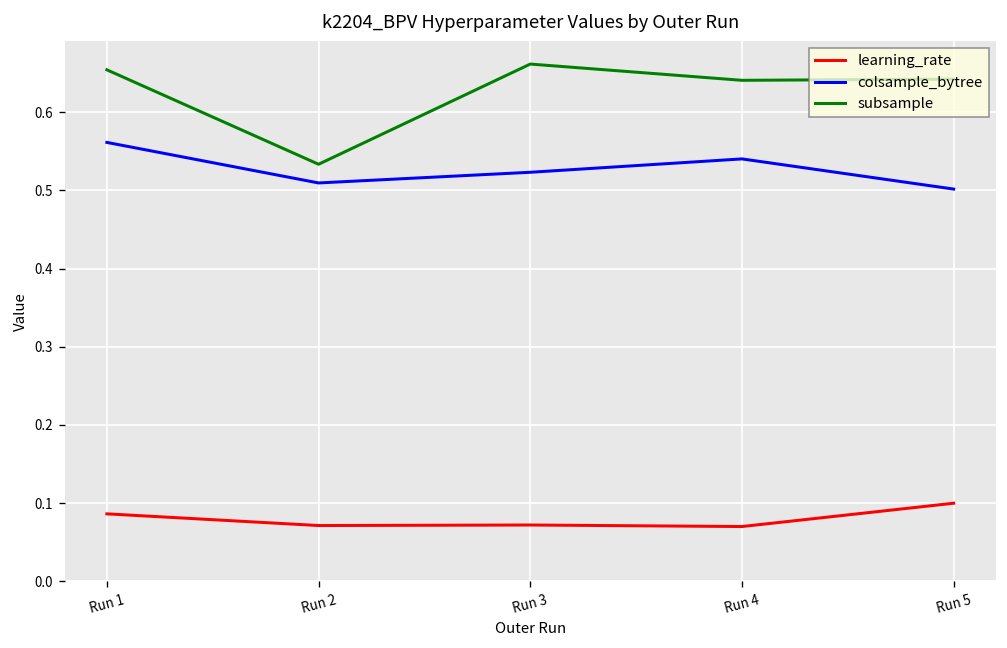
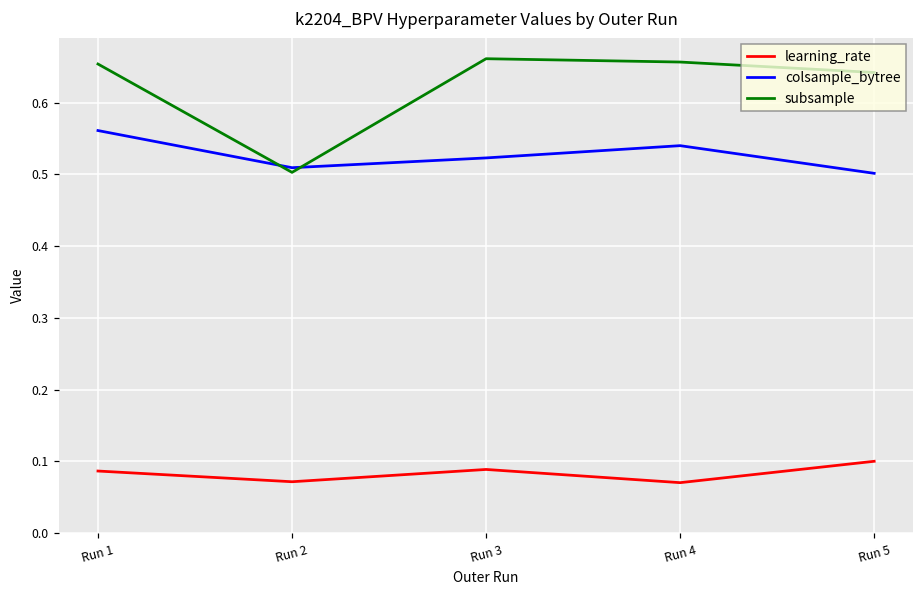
  {
    "learning_rate": {
      "Run 1": 0.09,
      "Run 2": 0.07,
-     "Run 3": 0.07,
+     "Run 3": 0.09,
      "Run 4": 0.07,
      "Run 5": 0.10
    },
    "colsample_bytree": {
      "Run 1": 0.56,
      "Run 2": 0.51,
      "Run 3": 0.52,
      "Run 4": 0.54,
      "Run 5": 0.50
    },
    "subsample": {
      "Run 1": 0.65,
-     "Run 2": 0.53,
+     "Run 2": 0.50,
      "Run 3": 0.66,
-     "Run 4": 0.64
+     "Run 4": 0.66
    }
  }
